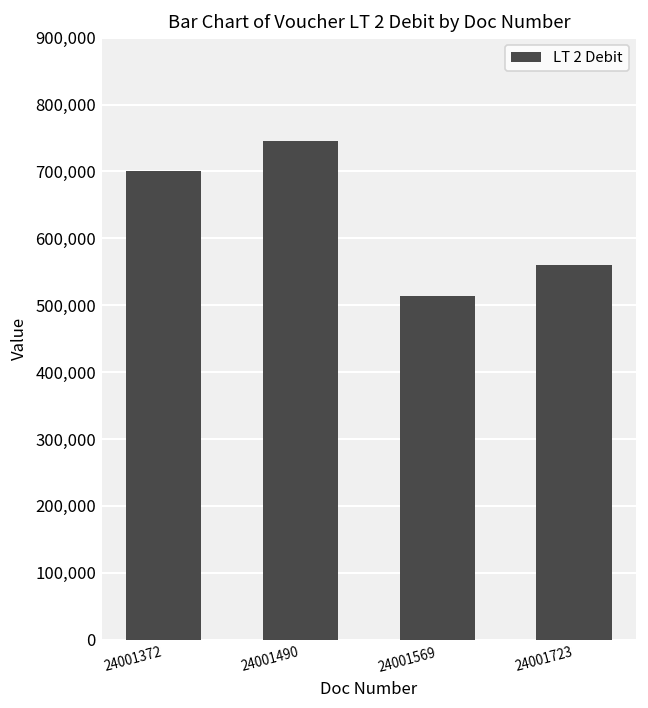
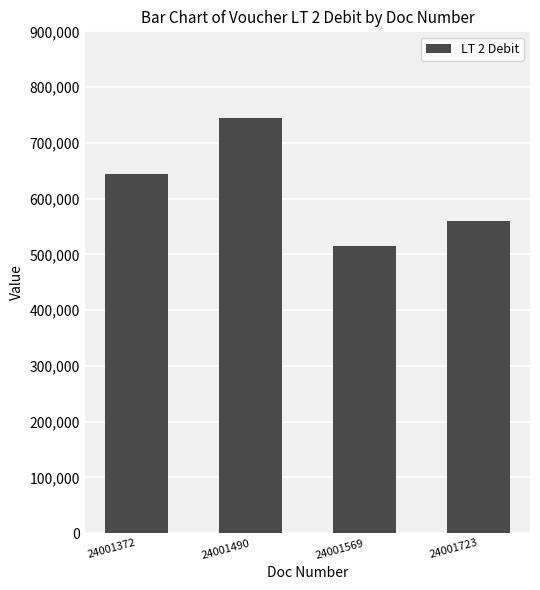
  {
-   "24001372": "700,000",
+   "24001372": "640,000",
    "24001490": "750,000",
    "24001569": "510,000",
    "24001723": "560,000"
  }
